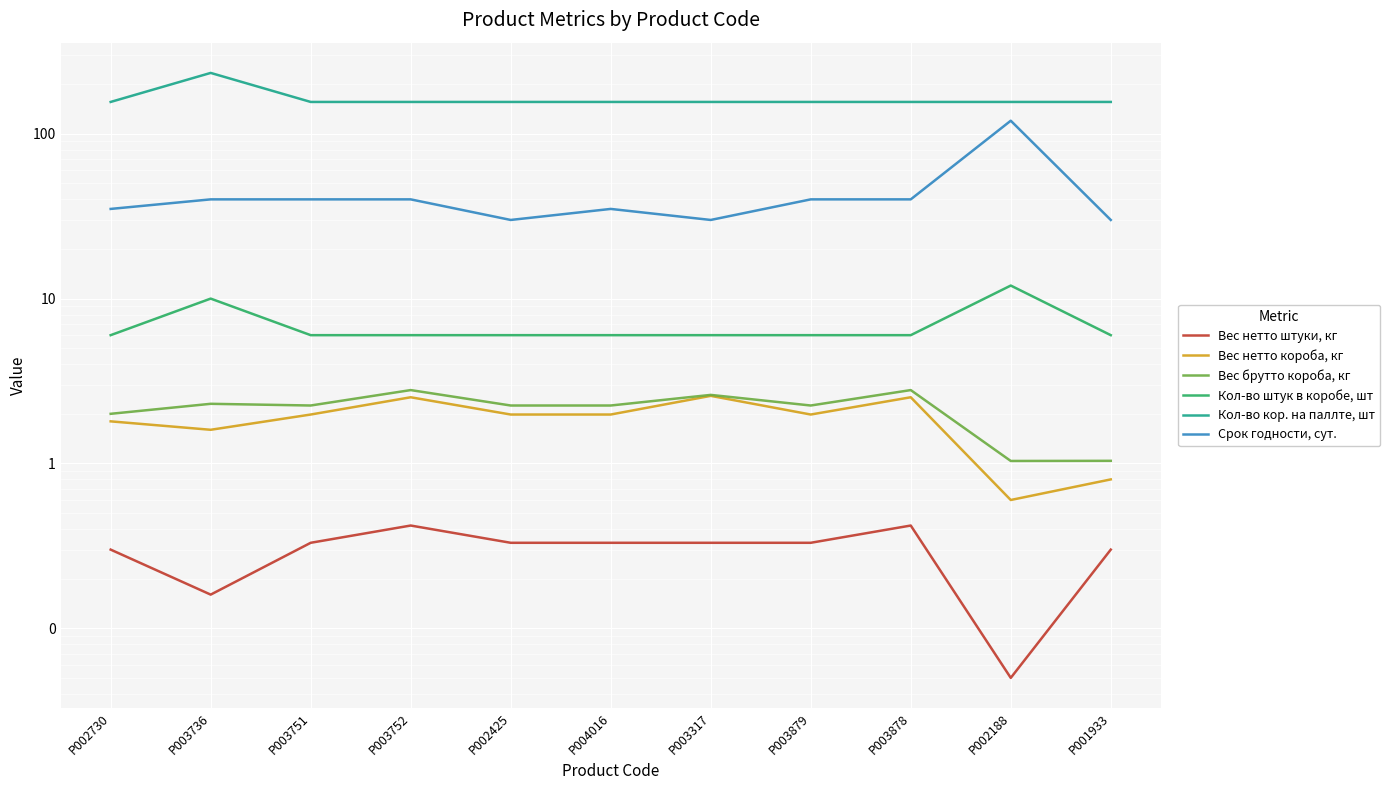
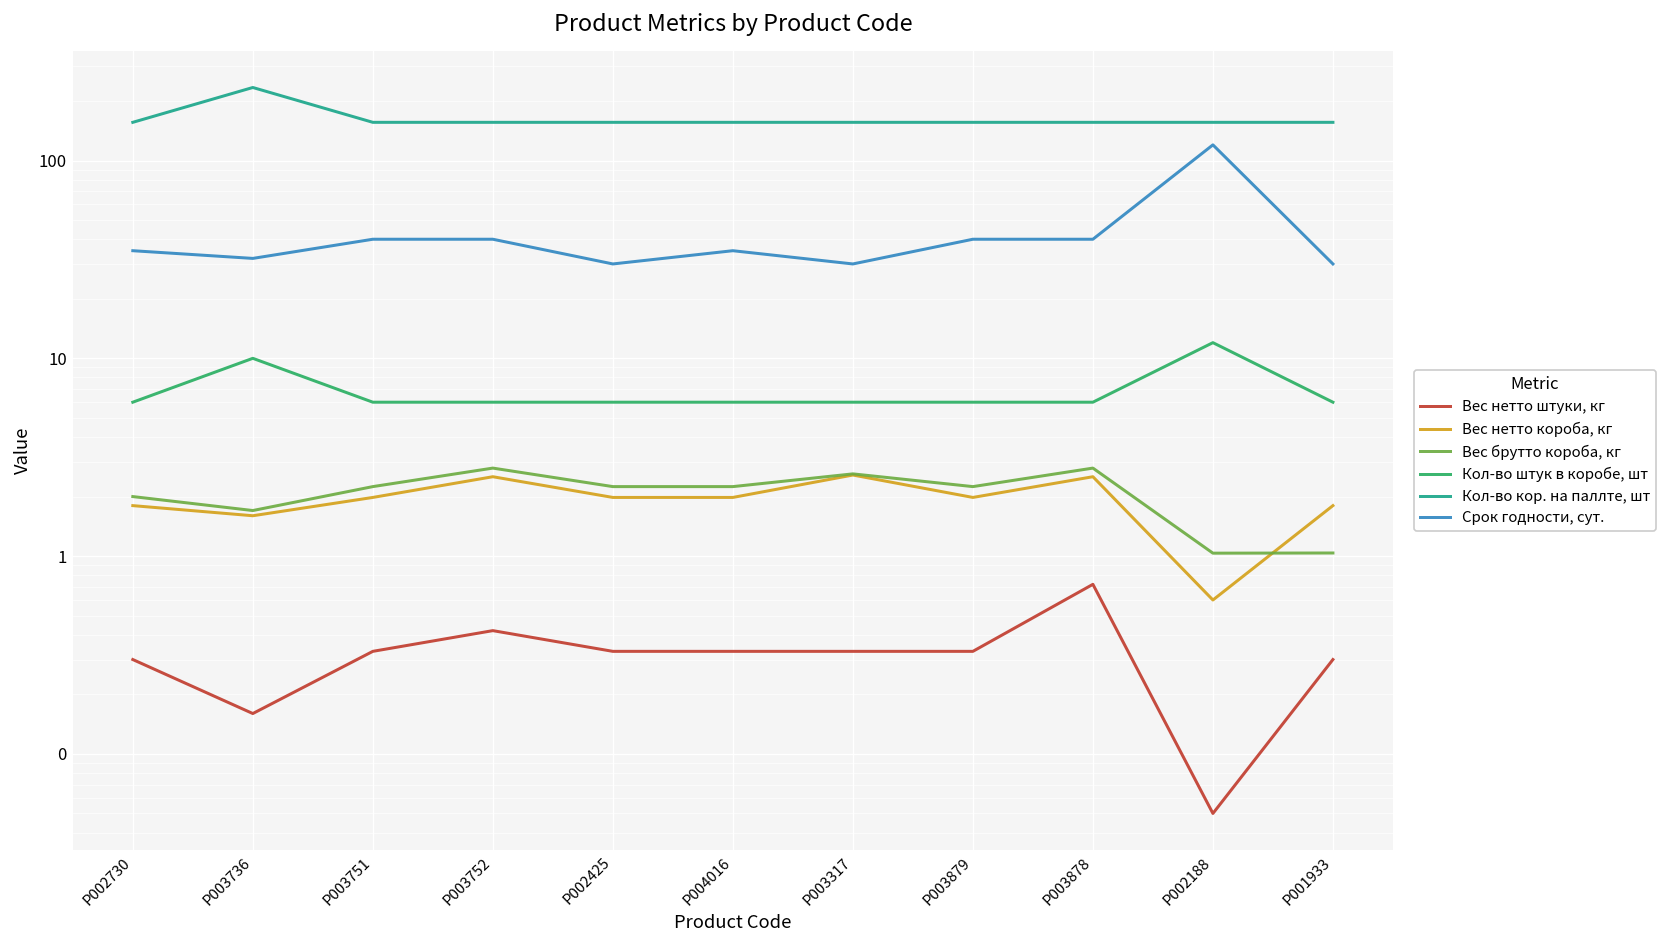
  {
    "Вес нетто штуки, кг": {
      "P002730": 0.30,
      "P003736": 0.16,
      "P003751": 0.33,
      "P003752": 0.42,
      "P002425": 0.33,
      "P004016": 0.33,
      "P003317": 0.33,
      "P003879": 0.33,
-     "P003878": 0.42,
+     "P003878": 0.7,
      "P002188": 0.05,
      "P001933": 0.30
    },
    "Вес нетто короба, кг": {
      "P002730": 1.8,
      "P003736": 1.6,
      "P003751": 2.0,
      "P003752": 2.5,
      "P002425": 2.0,
      "P004016": 2.0,
      "P003879": 2.0,
      "P003878": 2.5,
      "P002188": 0.6,
-     "P001933": 0.8
+     "P001933": 1.8
    },
    "Вес брутто короба, кг": {
      "P002730": 2.0,
-     "P003736": 2.3,
+     "P003736": 1.7,
      "P003751": 2.2,
      "P003752": 2.8,
      "P002425": 2.2,
      "P004016": 2.2,
      "P003879": 2.2,
      "P003878": 2.8,
      "P002188": 1.0,
      "P001933": 1.0
    },
    "Срок годности, сут.": {
      "P002730": 35,
-     "P003736": 40,
+     "P003736": 32,
      "P003751": 40,
      "P003752": 40,
      "P002425": 30,
      "P004016": 35,
      "P003317": 30,
      "P003879": 40,
      "P003878": 40,
      "P002188": 120,
      "P001933": 30
    }
  }
